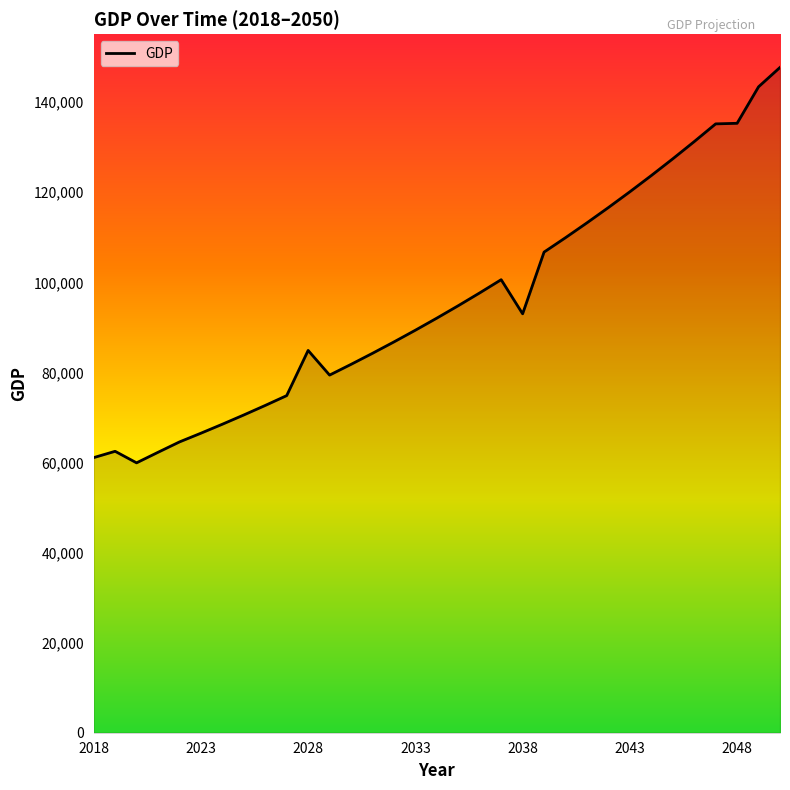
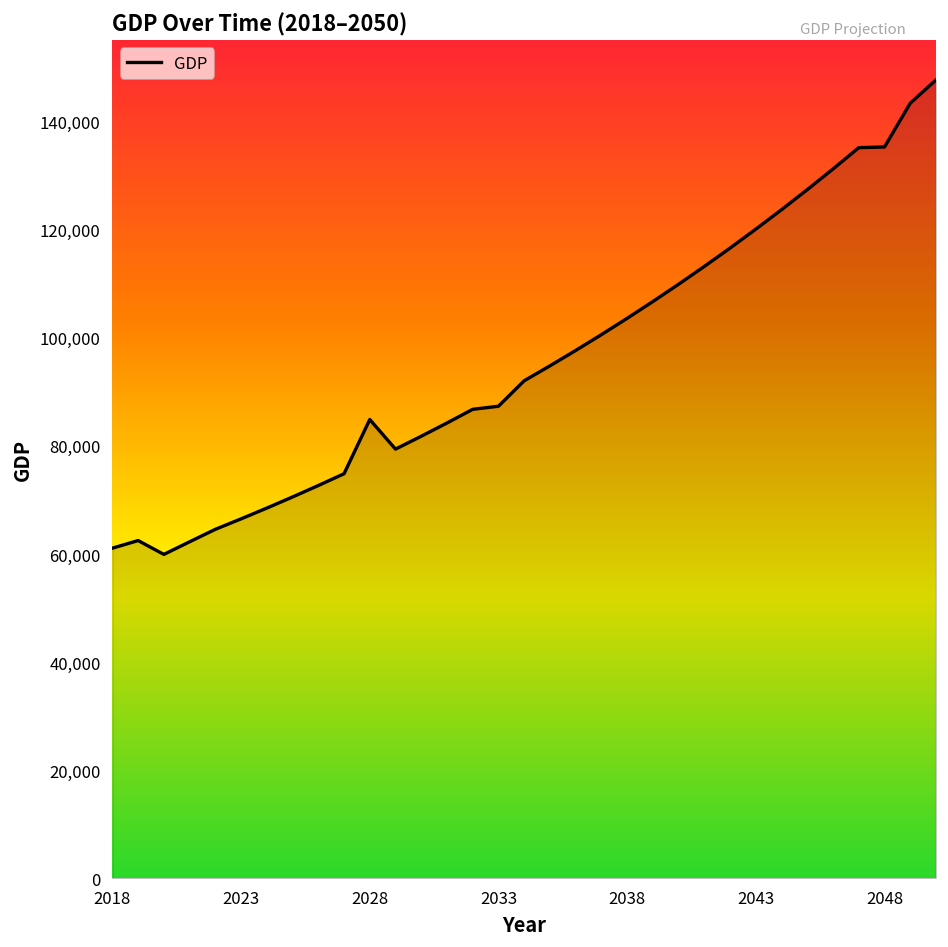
  {
    "2018": "61,000",
    "2023": "66,000",
    "2028": "85,000",
-   "2033": "89,000",
-   "2038": "93,000",
+   "2033": "87,000",
+   "2038": "104,000",
    "2043": "120,000",
    "2048": "135,000"
  }
